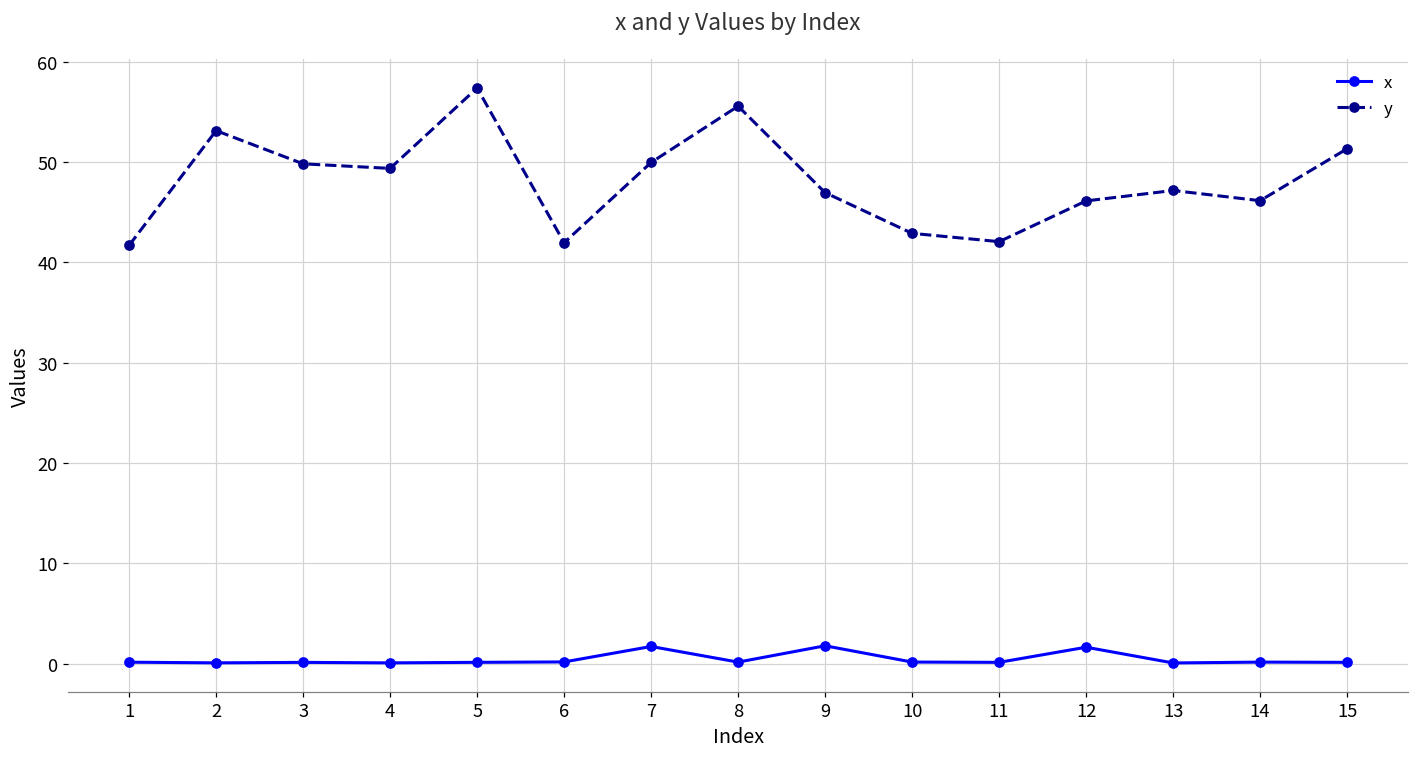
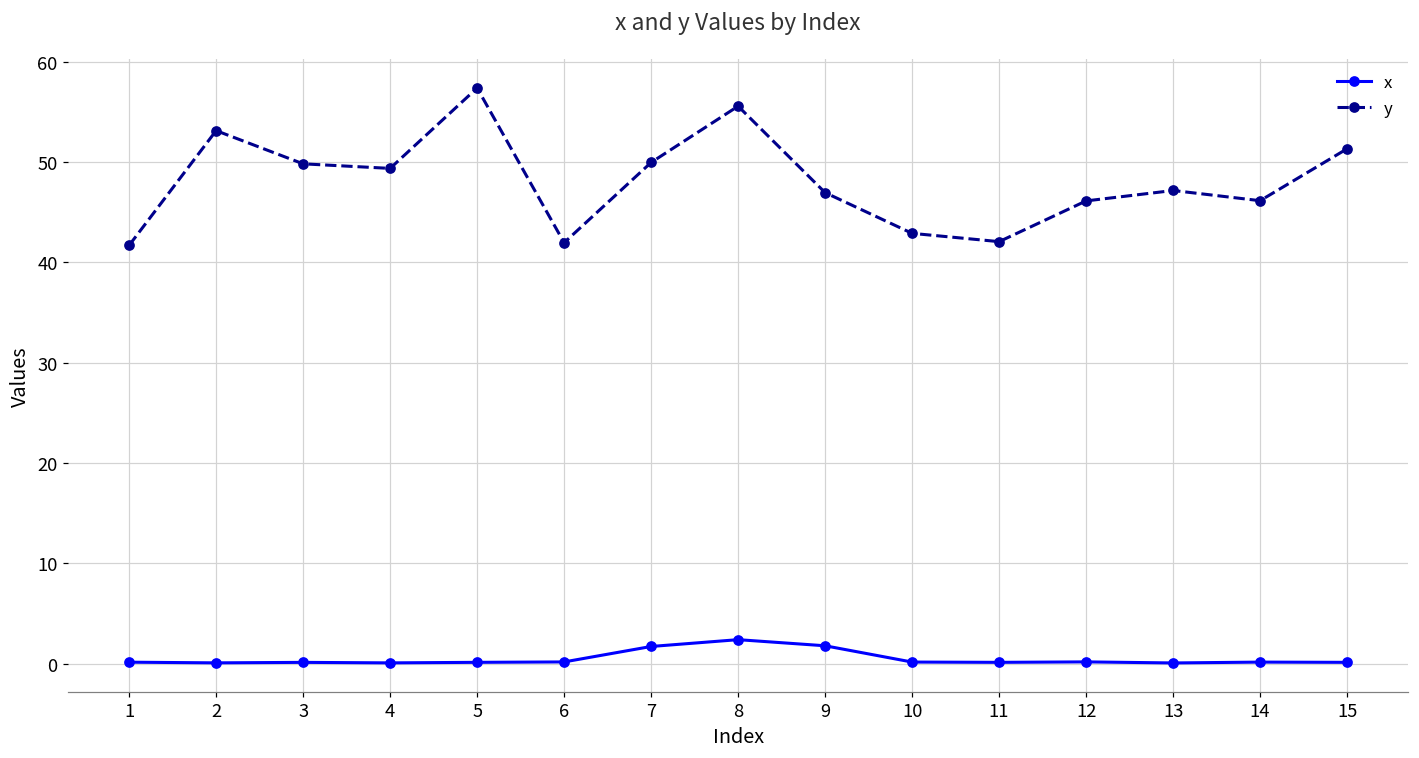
  {
    "x": {
      "1": 0,
      "2": 0,
      "3": 0,
      "4": 0,
      "5": 0,
      "6": 0,
      "7": 2,
-     "8": 0,
+     "8": 2,
      "9": 2,
      "10": 0,
      "11": 0,
-     "12": 2,
+     "12": 0,
      "13": 0,
      "14": 0,
      "15": 0
    },
    "y": {
      "1": 42,
      "2": 53,
      "3": 50,
      "4": 49,
      "5": 57,
      "6": 42,
      "7": 50,
      "8": 56,
      "9": 47,
      "10": 43,
      "11": 42,
      "12": 46,
      "13": 47,
      "14": 46,
      "15": 51
    }
  }
